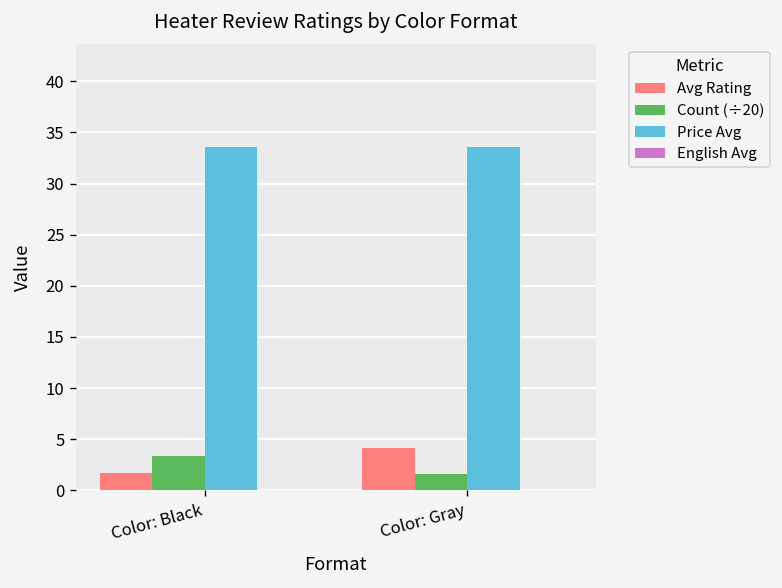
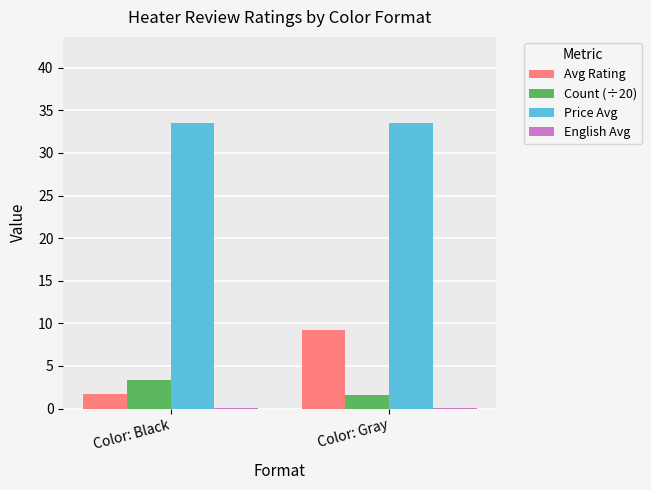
  {
    "Avg Rating": {
      "Color: Black": 2,
-     "Color: Gray": 4
+     "Color: Gray": 9
    },
    "Count (÷20)": {
      "Color: Black": 3,
      "Color: Gray": 2
    },
    "Price Avg": {
      "Color: Black": 34,
      "Color: Gray": 34
    }
  }
